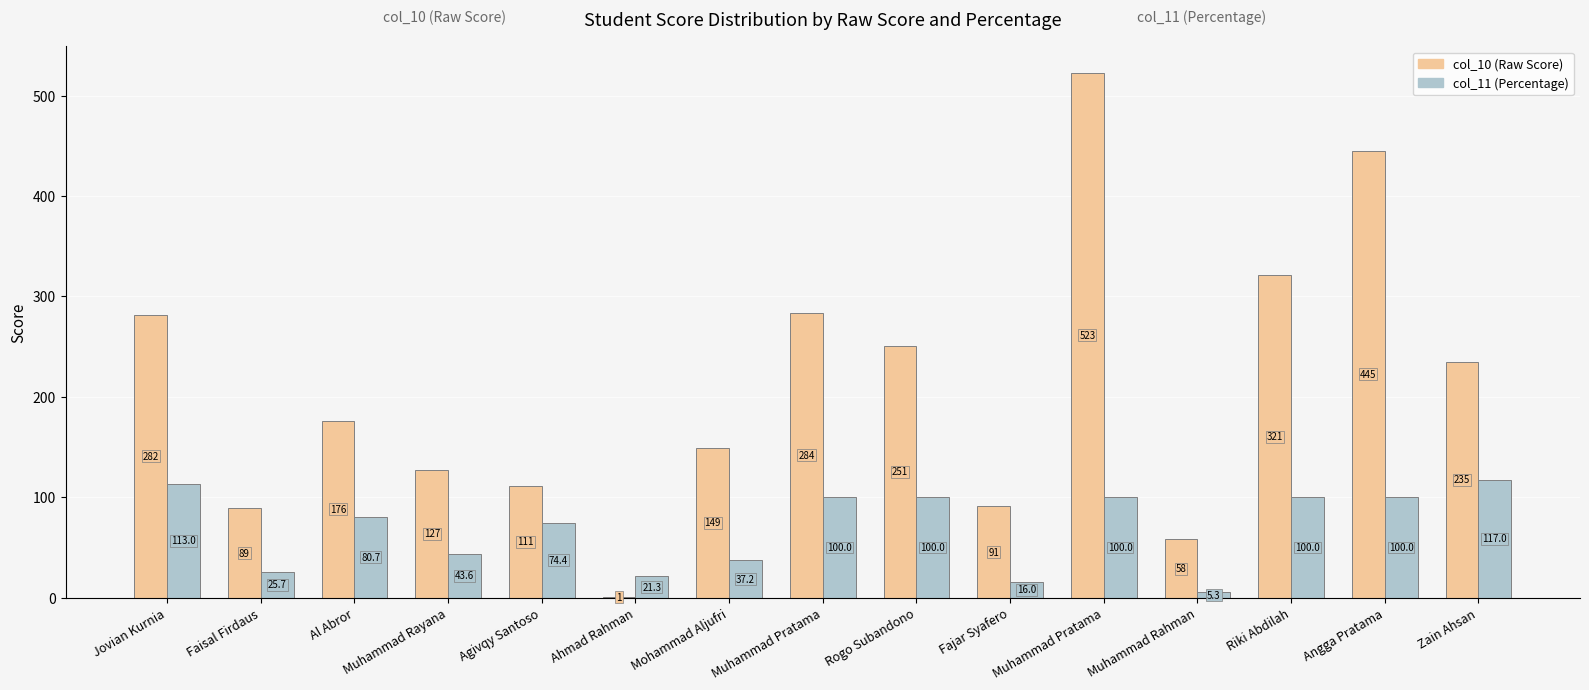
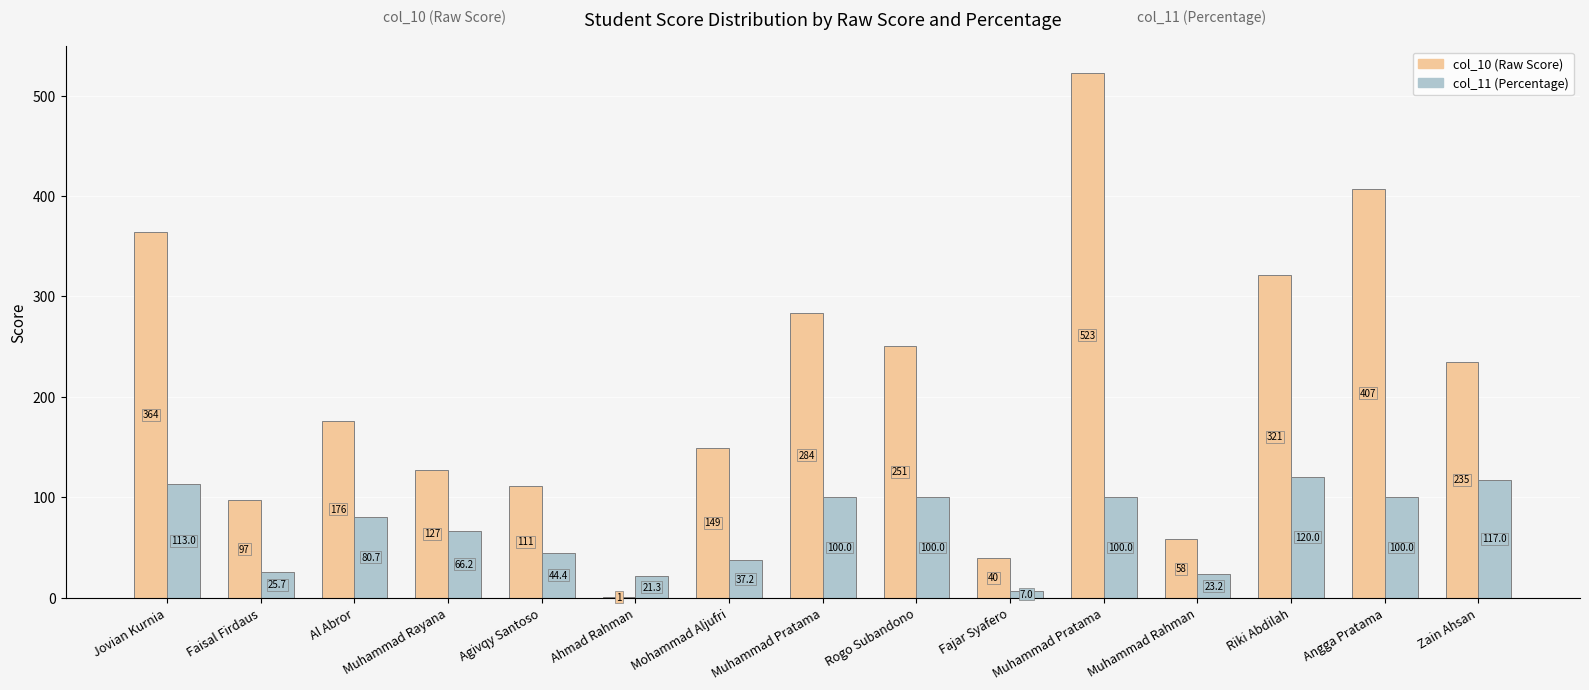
  {
    "col_10 (Raw Score)": {
-     "Jovian Kurnia": 282,
-     "Faisal Firdaus": 89,
-     "Fajar Syafero": 91,
-     "Angga Pratama": 445
+     "Jovian Kurnia": 364,
+     "Faisal Firdaus": 97,
+     "Fajar Syafero": 40,
+     "Angga Pratama": 407
    },
    "col_11 (Percentage)": {
-     "Muhammad Rayana": 43.6,
-     "Agivqy Santoso": 74.4,
-     "Fajar Syafero": 16.0,
-     "Muhammad Rahman": 5.3,
-     "Riki Abdilah": 100.0
+     "Muhammad Rayana": 66.2,
+     "Agivqy Santoso": 44.4,
+     "Fajar Syafero": 7.0,
+     "Muhammad Rahman": 23.2,
+     "Riki Abdilah": 120.0
    }
  }
